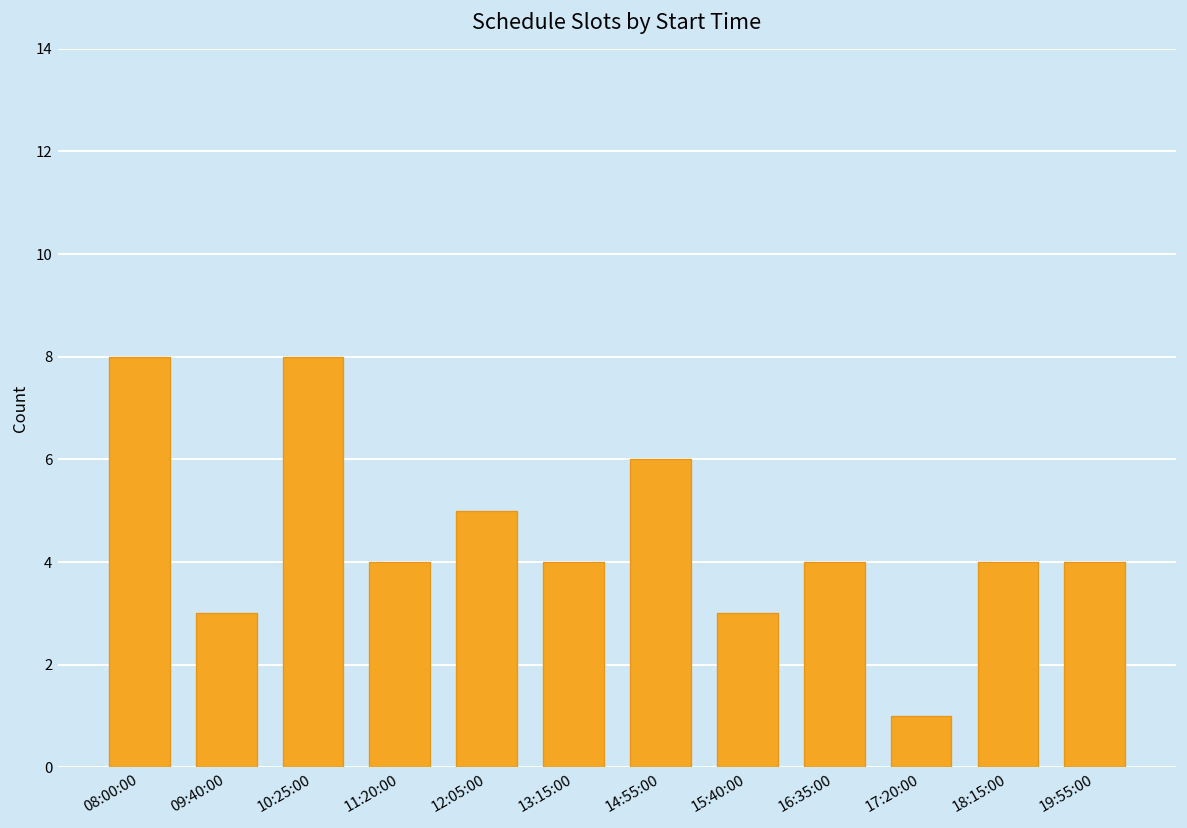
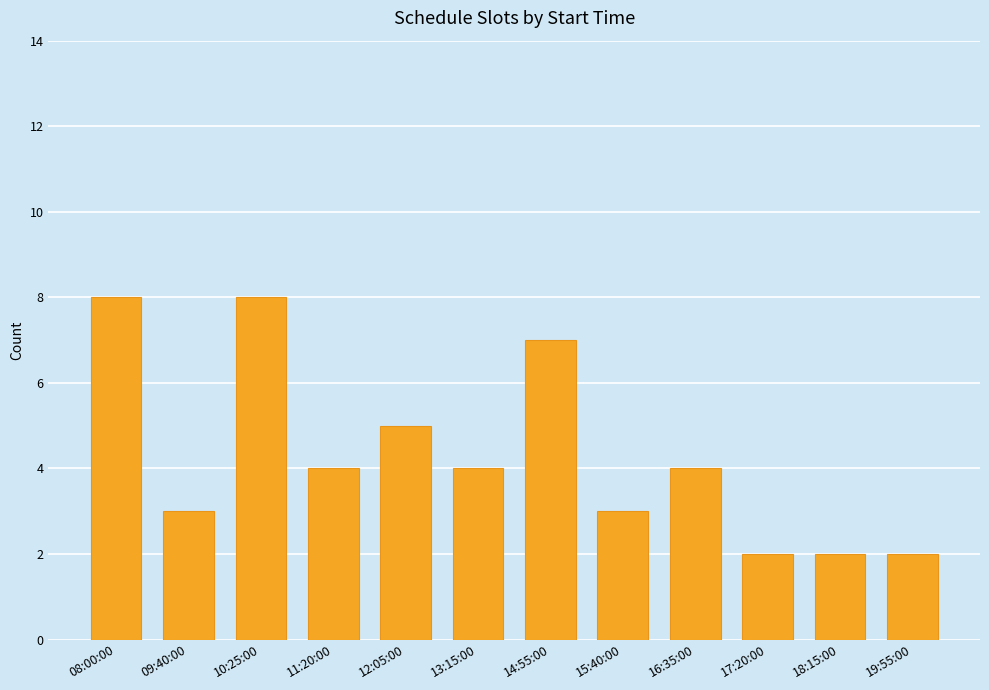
  {
    "08:00:00": 8,
    "09:40:00": 3,
    "10:25:00": 8,
    "11:20:00": 4,
    "12:05:00": 5,
    "13:15:00": 4,
-   "14:55:00": 6,
+   "14:55:00": 7,
    "15:40:00": 3,
    "16:35:00": 4,
-   "17:20:00": 1,
-   "18:15:00": 4,
-   "19:55:00": 4
+   "17:20:00": 2,
+   "18:15:00": 2,
+   "19:55:00": 2
  }
